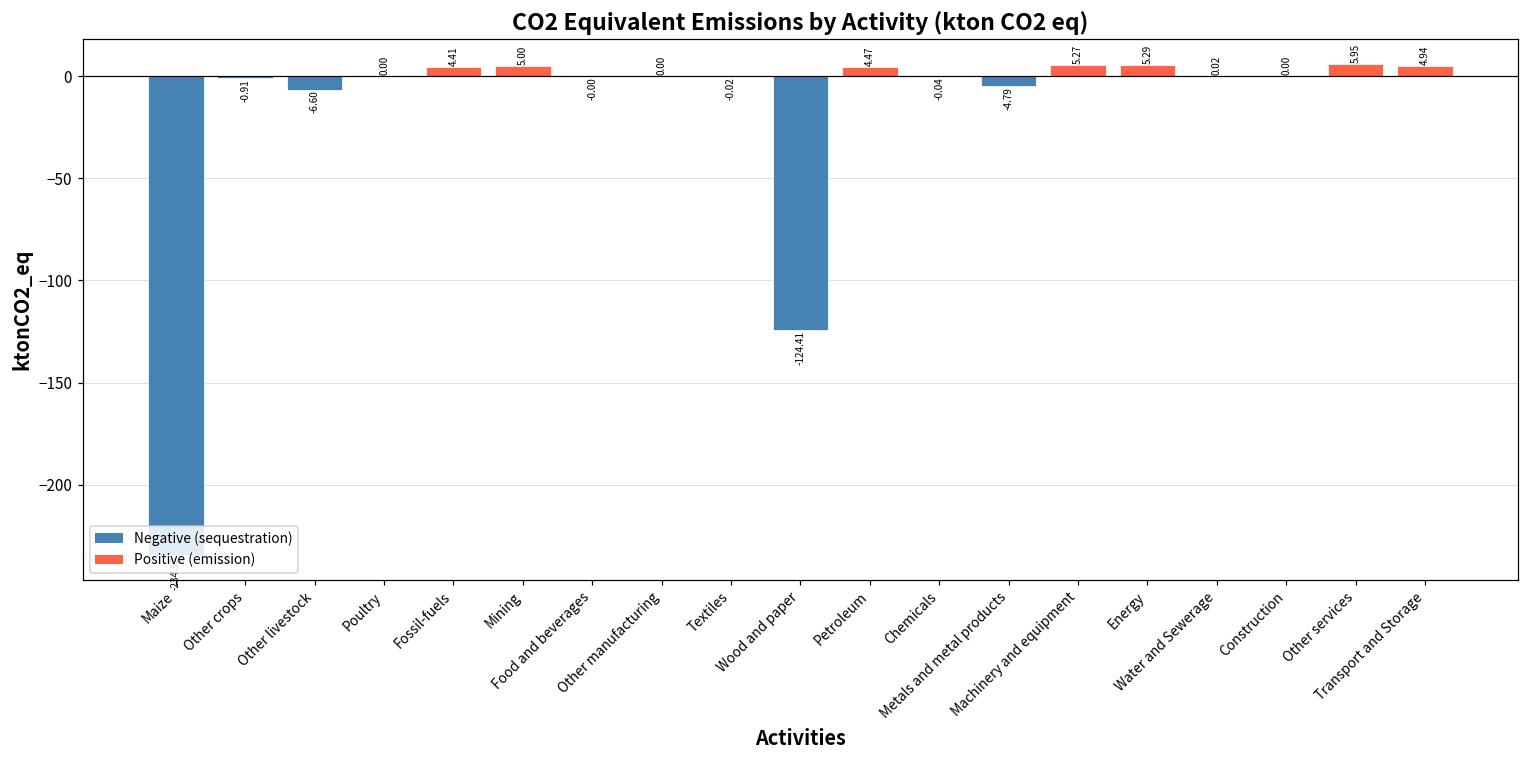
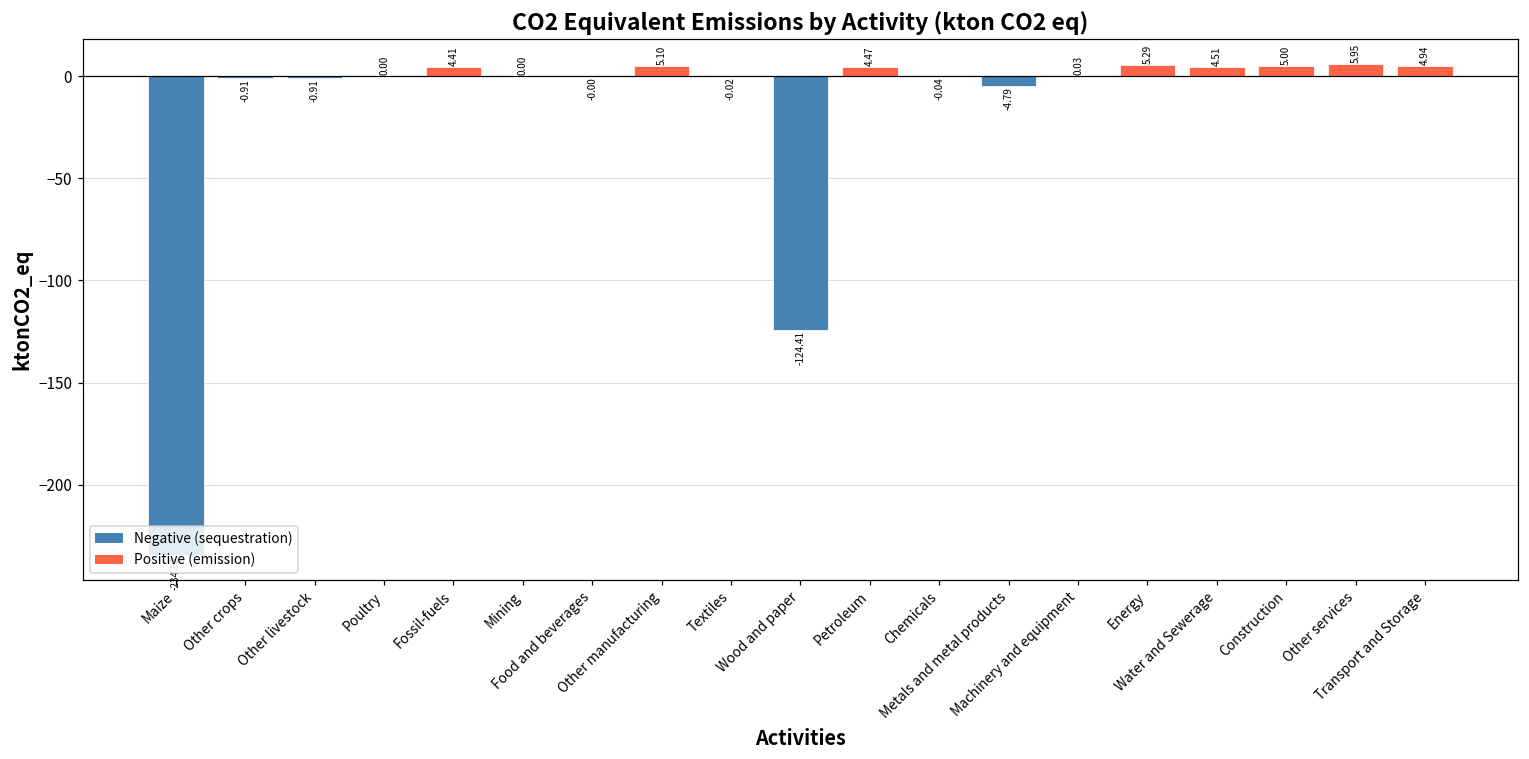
  {
    "Other crops": -0.91,
-   "Other livestock": -6.60,
+   "Other livestock": -0.91,
    "Poultry": 0.00,
    "Fossil-fuels": 4.41,
-   "Mining": 5.00,
+   "Mining": 0.00,
    "Food and beverages": -0.00,
-   "Other manufacturing": 0.00,
+   "Other manufacturing": 5.10,
    "Textiles": -0.02,
    "Wood and paper": -124.41,
    "Petroleum": 4.47,
    "Chemicals": -0.04,
    "Metals and metal products": -4.79,
-   "Machinery and equipment": 5.27,
+   "Machinery and equipment": 0.03,
    "Energy": 5.29,
-   "Water and Sewerage": 0.02,
-   "Construction": 0.00,
+   "Water and Sewerage": 4.51,
+   "Construction": 5.00,
    "Other services": 5.95,
    "Transport and Storage": 4.94
  }
